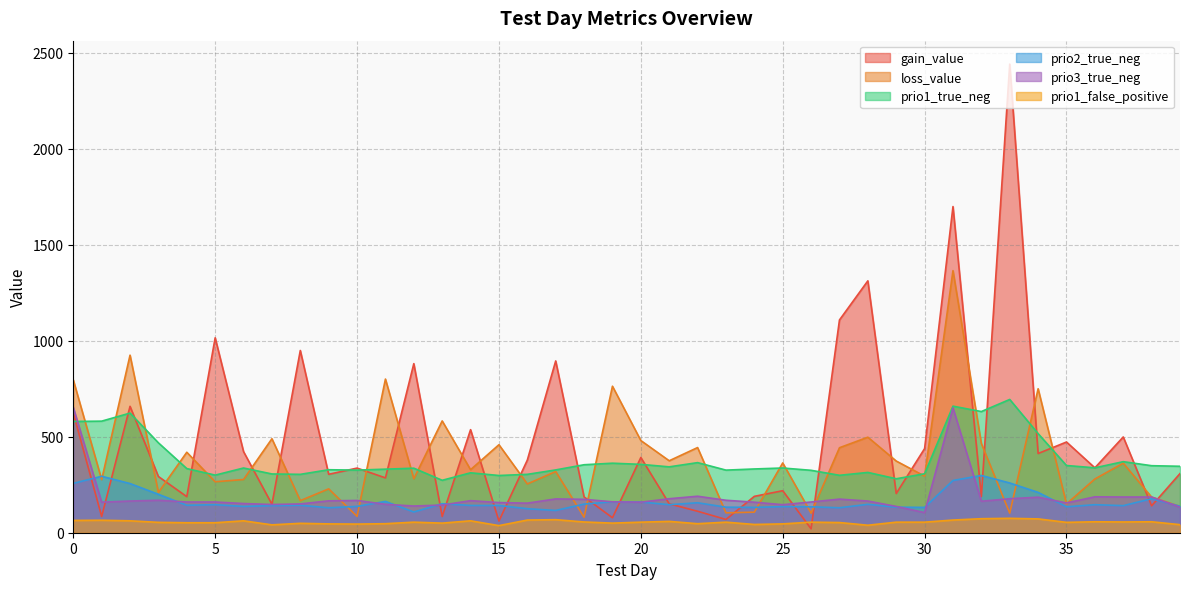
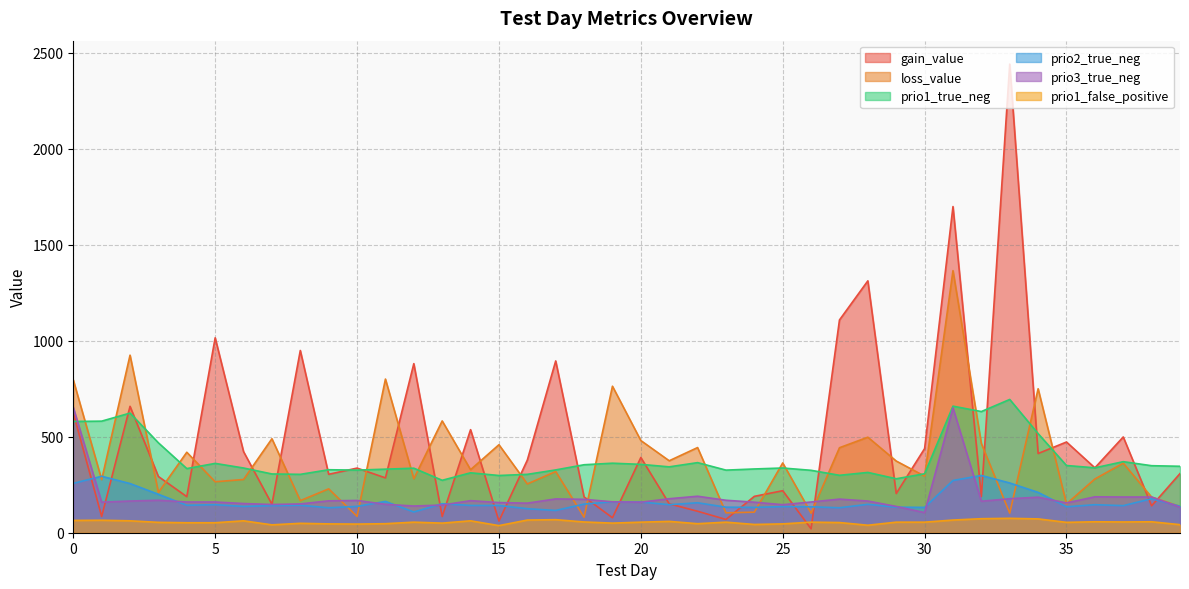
  {
    "prio1_true_neg": {
      "0": 580,
-     "5": 300,
+     "5": 360,
      "15": 300,
      "20": 360,
      "25": 340,
      "35": 350
    },
    "prio2_true_neg": {
      "0": 260,
      "5": 150,
      "10": 140,
      "15": 140,
      "30": 130,
      "35": 140
    },
    "prio3_true_neg": {
      "0": 650,
      "5": 160,
      "10": 170,
      "15": 160,
      "30": 100
    }
  }
